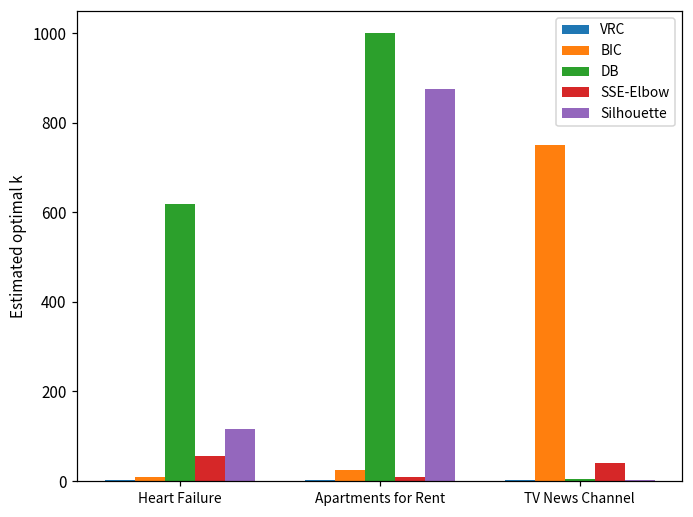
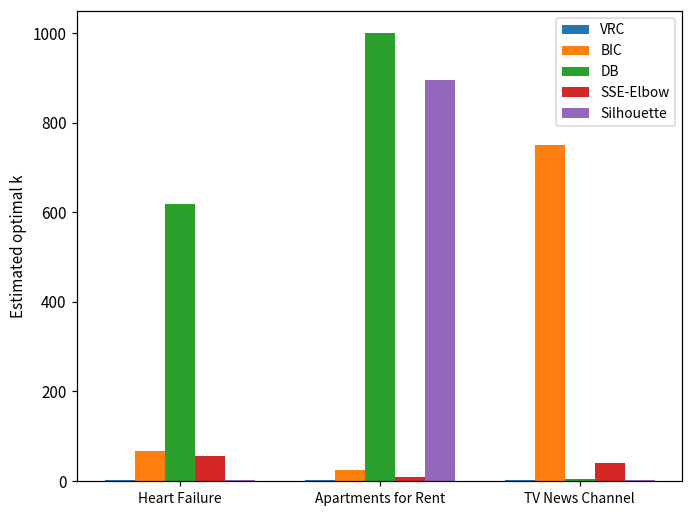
  {
    "BIC": {
-     "Heart Failure": 10,
+     "Heart Failure": 70,
      "Apartments for Rent": 30,
      "TV News Channel": 750
    },
    "DB": {
      "Heart Failure": 620,
      "Apartments for Rent": 1000
    },
    "SSE-Elbow": {
      "Heart Failure": 60,
      "Apartments for Rent": 10,
      "TV News Channel": 40
    },
    "Silhouette": {
-     "Heart Failure": 120,
-     "Apartments for Rent": 880
+     "Heart Failure": 0,
+     "Apartments for Rent": 900
    }
  }
